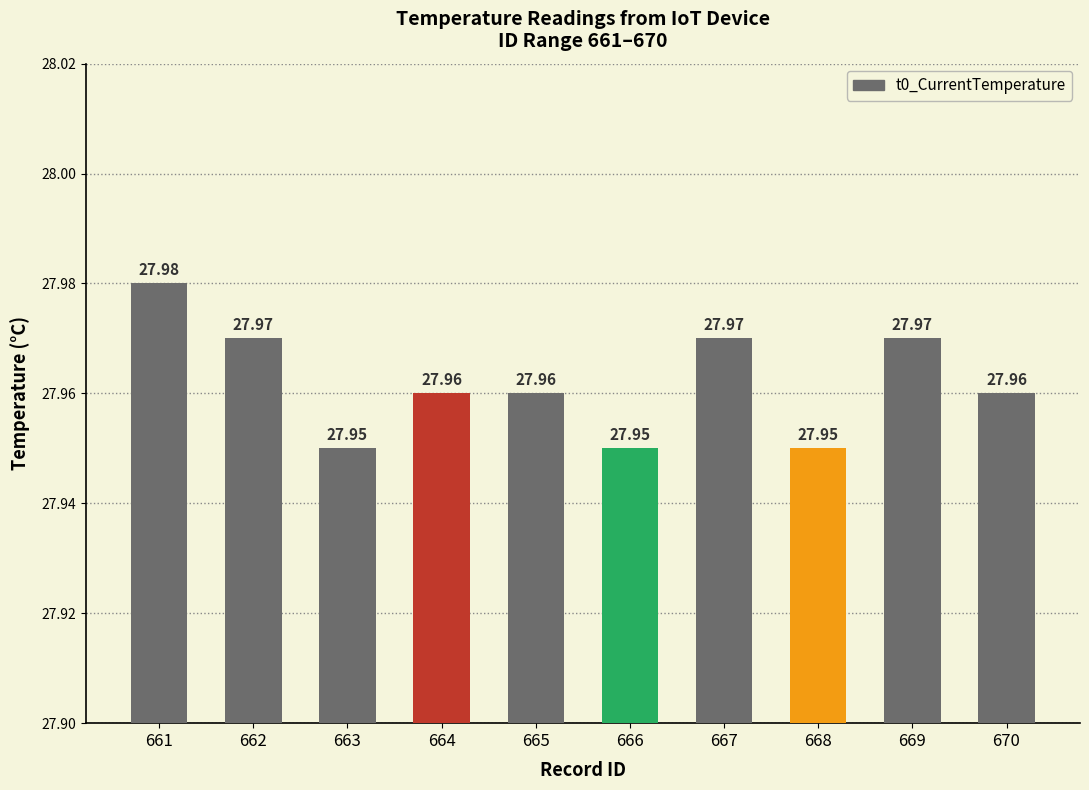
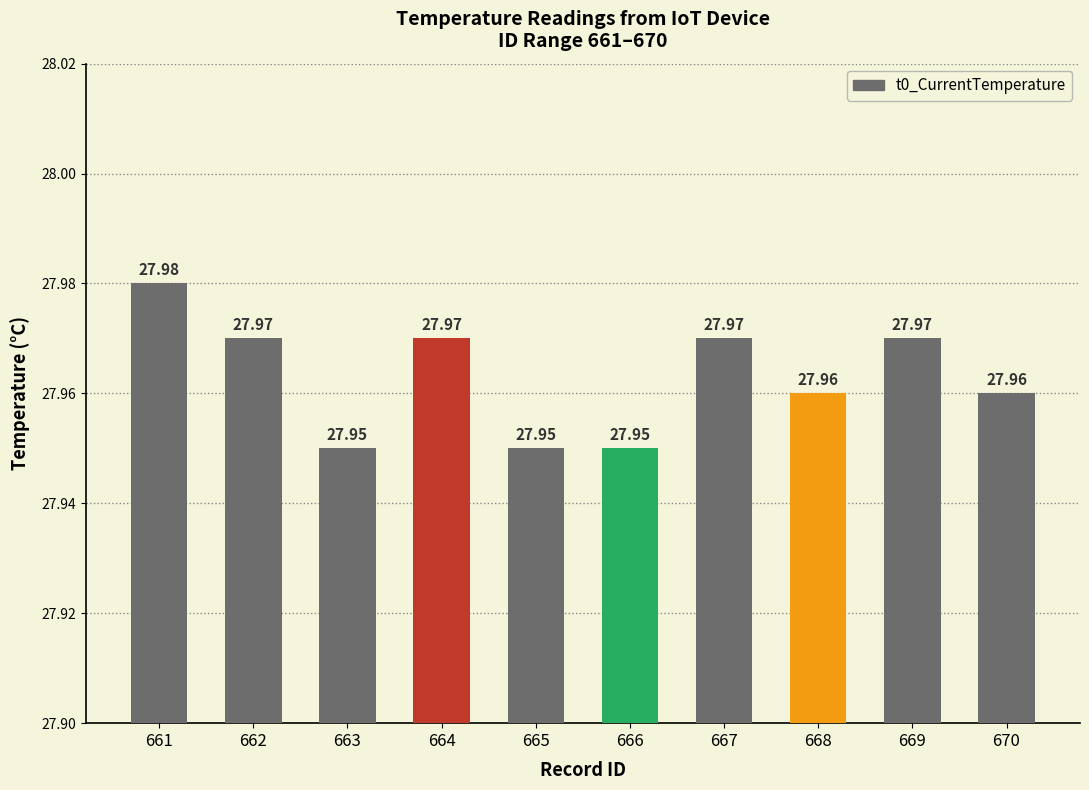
  {
    "661": 27.98,
    "662": 27.97,
    "663": 27.95,
-   "664": 27.96,
-   "665": 27.96,
+   "664": 27.97,
+   "665": 27.95,
    "666": 27.95,
    "667": 27.97,
-   "668": 27.95,
+   "668": 27.96,
    "669": 27.97,
    "670": 27.96
  }
